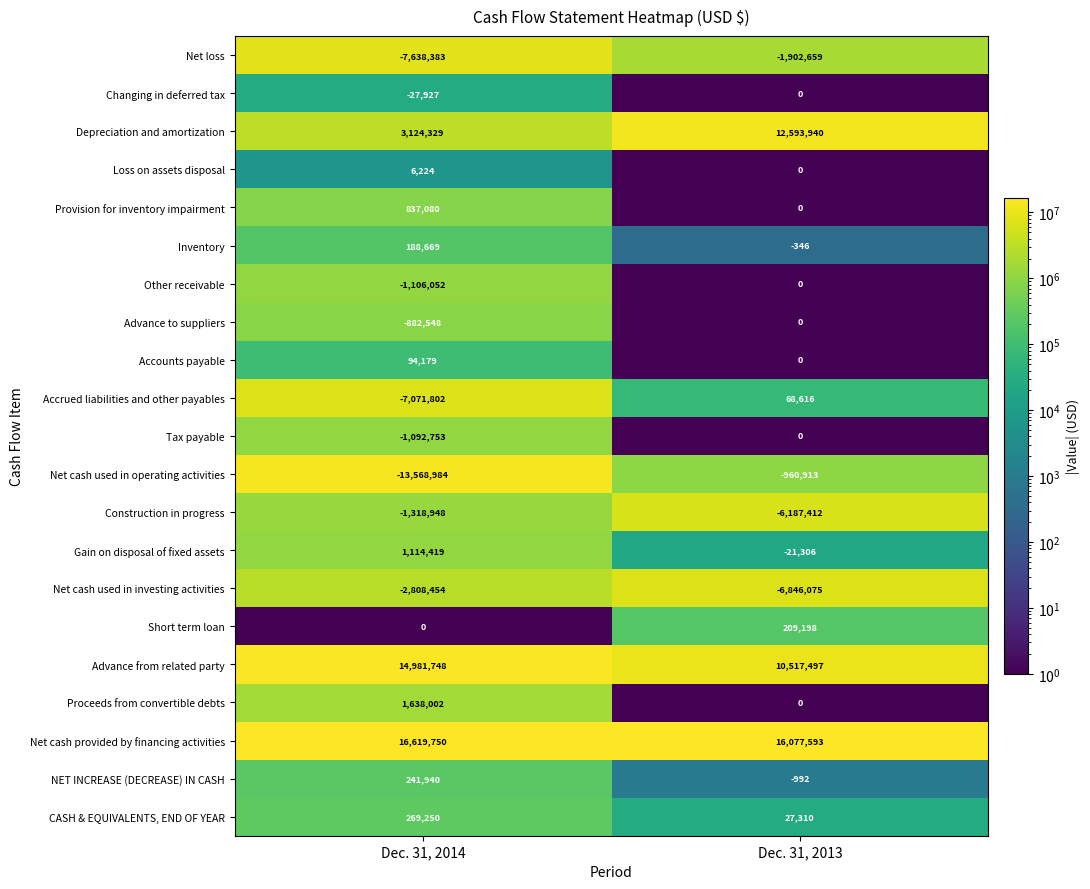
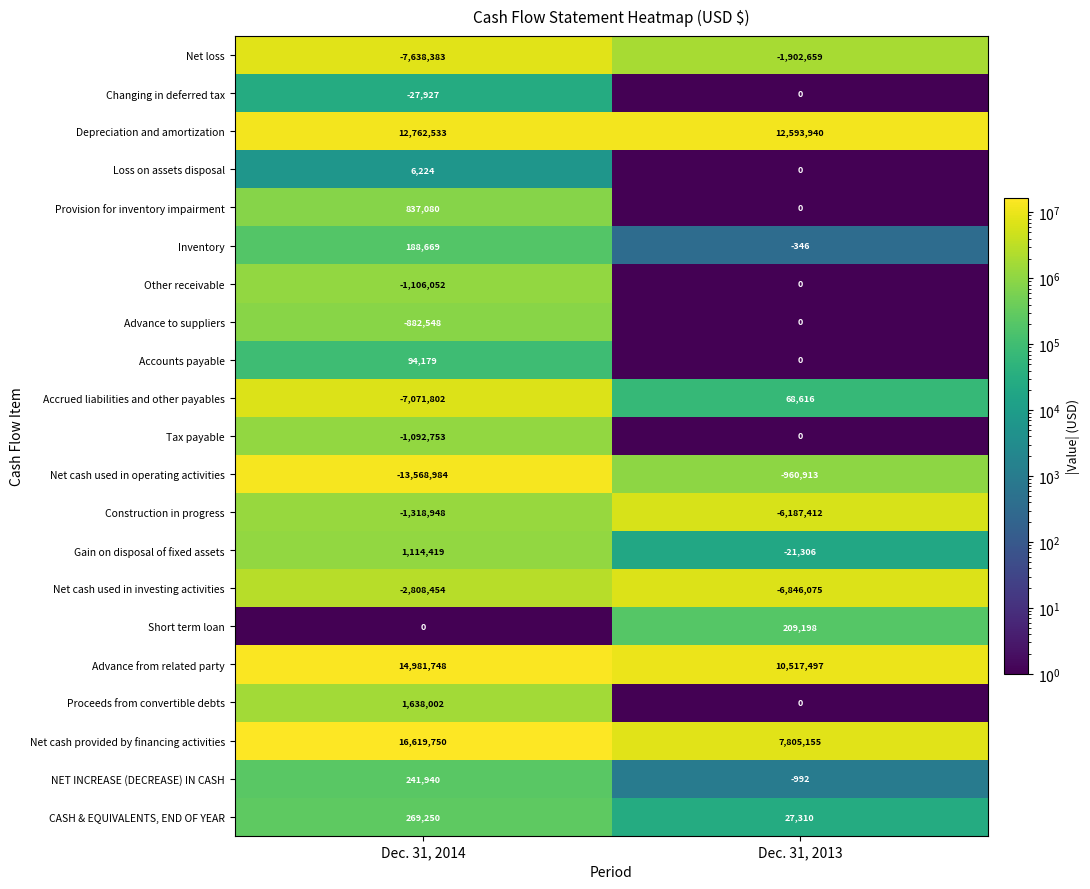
  {
    "Net loss": {
      "Dec. 31, 2014": "-7,638,383",
      "Dec. 31, 2013": "-1,902,659"
    },
    "Changing in deferred tax": {
      "Dec. 31, 2014": "-27,927",
      "Dec. 31, 2013": "0"
    },
    "Depreciation and amortization": {
-     "Dec. 31, 2014": "3,124,329",
+     "Dec. 31, 2014": "12,762,533",
      "Dec. 31, 2013": "12,593,940"
    },
    "Loss on assets disposal": {
      "Dec. 31, 2014": "6,224",
      "Dec. 31, 2013": "0"
    },
    "Provision for inventory impairment": {
      "Dec. 31, 2014": "837,080",
      "Dec. 31, 2013": "0"
    },
    "Inventory": {
      "Dec. 31, 2014": "188,669",
      "Dec. 31, 2013": "-346"
    },
    "Other receivable": {
      "Dec. 31, 2014": "-1,106,052",
      "Dec. 31, 2013": "0"
    },
    "Advance to suppliers": {
      "Dec. 31, 2014": "-882,548",
      "Dec. 31, 2013": "0"
    },
    "Accounts payable": {
      "Dec. 31, 2014": "94,179",
      "Dec. 31, 2013": "0"
    },
    "Accrued liabilities and other payables": {
      "Dec. 31, 2014": "-7,071,802",
      "Dec. 31, 2013": "68,616"
    },
    "Tax payable": {
      "Dec. 31, 2014": "-1,092,753",
      "Dec. 31, 2013": "0"
    },
    "Net cash used in operating activities": {
      "Dec. 31, 2014": "-13,568,984",
      "Dec. 31, 2013": "-960,913"
    },
    "Construction in progress": {
      "Dec. 31, 2014": "-1,318,948",
      "Dec. 31, 2013": "-6,187,412"
    },
    "Gain on disposal of fixed assets": {
      "Dec. 31, 2014": "1,114,419",
      "Dec. 31, 2013": "-21,306"
    },
    "Net cash used in investing activities": {
      "Dec. 31, 2014": "-2,808,454",
      "Dec. 31, 2013": "-6,846,075"
    },
    "Short term loan": {
      "Dec. 31, 2014": "0",
      "Dec. 31, 2013": "209,198"
    },
    "Advance from related party": {
      "Dec. 31, 2014": "14,981,748",
      "Dec. 31, 2013": "10,517,497"
    },
    "Proceeds from convertible debts": {
      "Dec. 31, 2014": "1,638,002",
      "Dec. 31, 2013": "0"
    },
    "Net cash provided by financing activities": {
      "Dec. 31, 2014": "16,619,750",
-     "Dec. 31, 2013": "16,077,593"
+     "Dec. 31, 2013": "7,805,155"
    },
    "NET INCREASE (DECREASE) IN CASH": {
      "Dec. 31, 2014": "241,940",
      "Dec. 31, 2013": "-992"
    },
    "CASH & EQUIVALENTS, END OF YEAR": {
      "Dec. 31, 2014": "269,250",
      "Dec. 31, 2013": "27,310"
    }
  }
